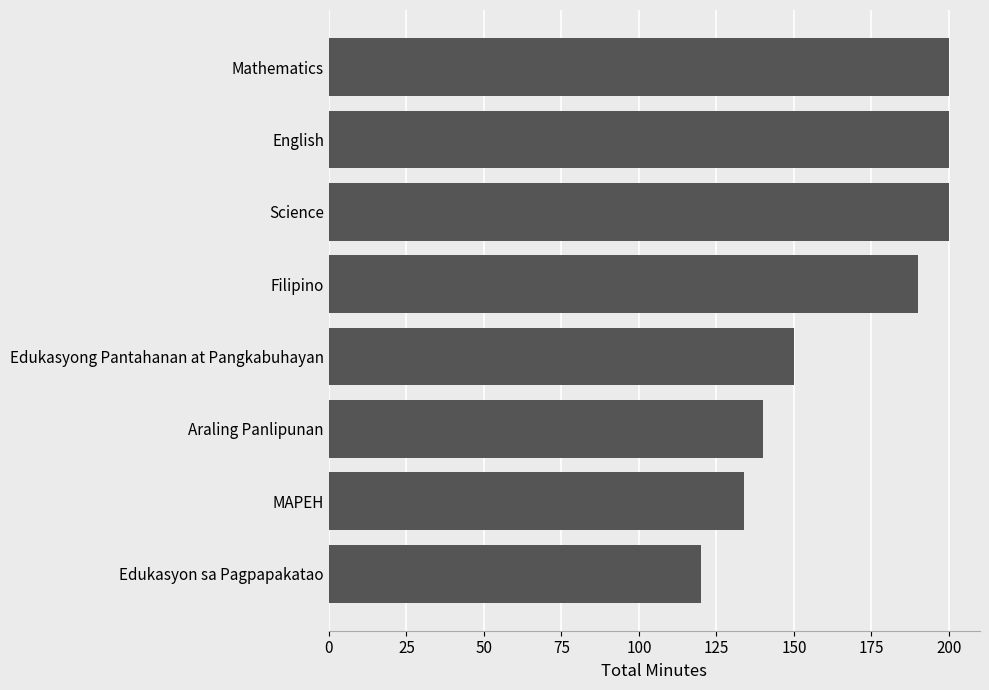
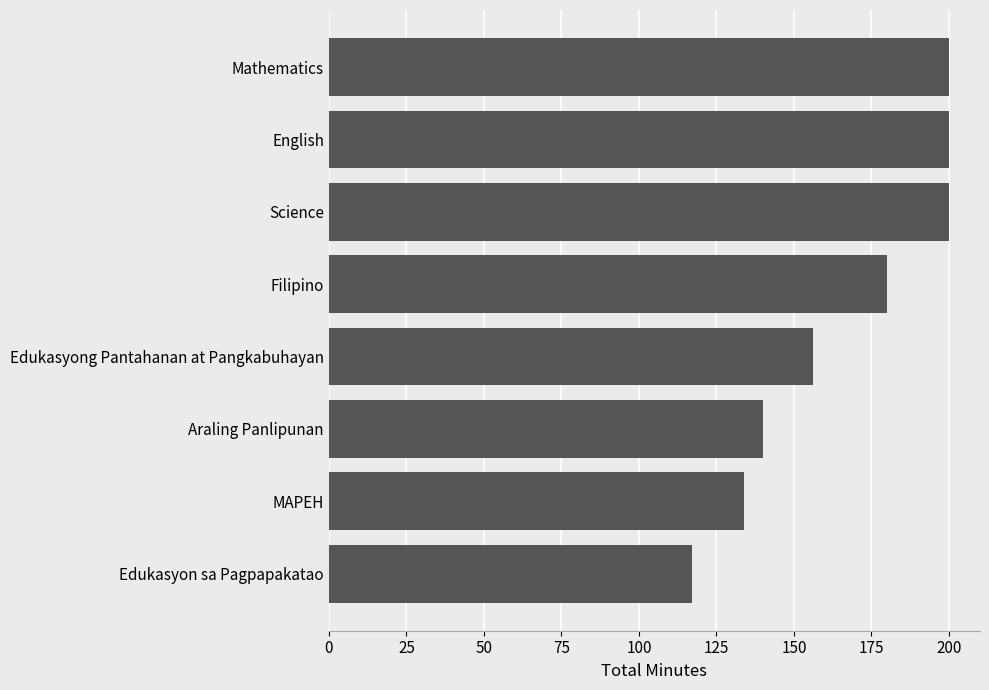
  {
    "Mathematics": 200,
    "English": 200,
    "Science": 200,
-   "Filipino": 190,
-   "Edukasyong Pantahanan at Pangkabuhayan": 150,
+   "Filipino": 180,
+   "Edukasyong Pantahanan at Pangkabuhayan": 156,
    "Araling Panlipunan": 140,
    "MAPEH": 134,
-   "Edukasyon sa Pagpapakatao": 120
+   "Edukasyon sa Pagpapakatao": 117
  }
